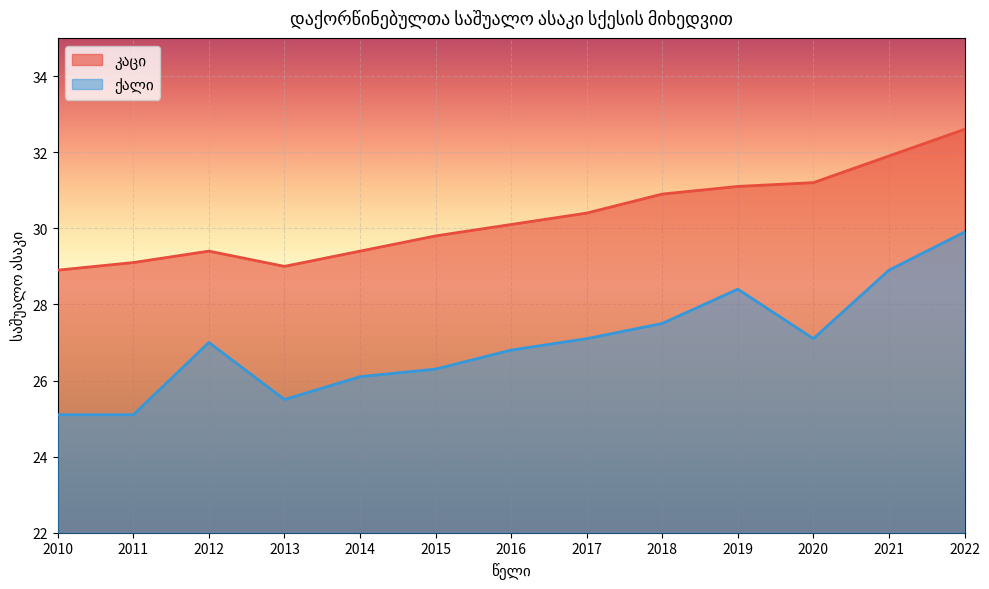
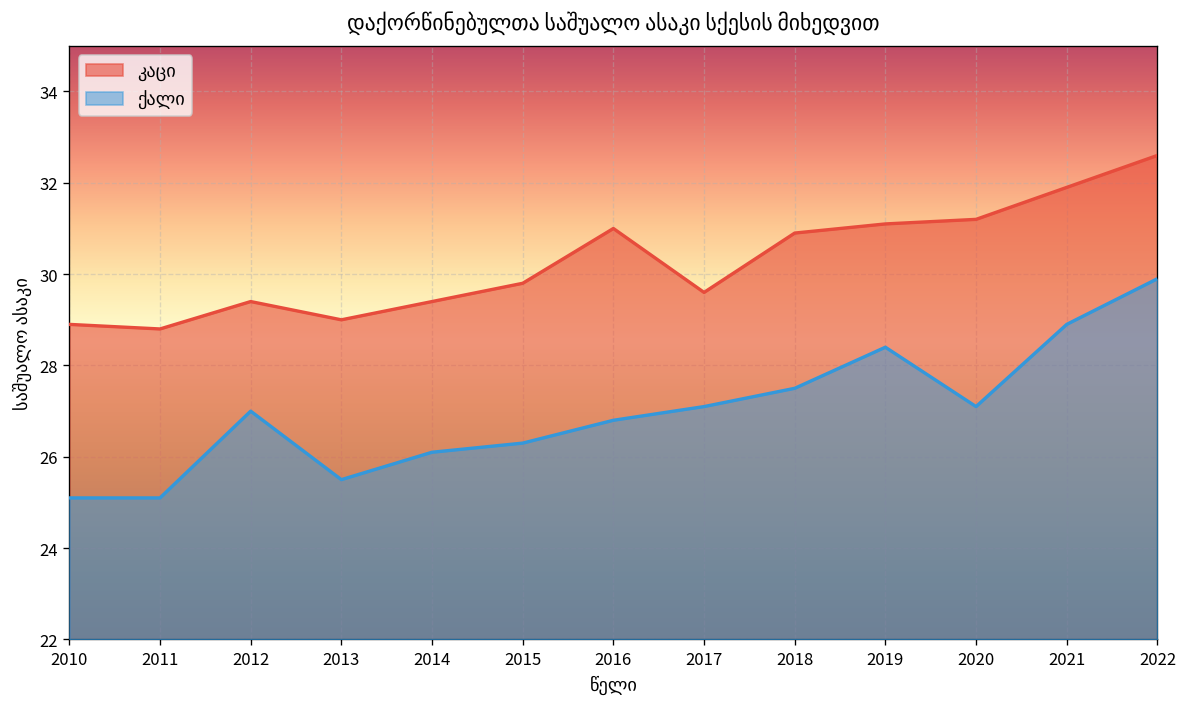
  {
    "კაცი": {
      "2010": 28.9,
-     "2011": 29.1,
+     "2011": 28.8,
      "2012": 29.4,
      "2013": 29.0,
      "2014": 29.4,
      "2015": 29.8,
-     "2016": 30.1,
-     "2017": 30.4,
+     "2016": 31.0,
+     "2017": 29.6,
      "2018": 30.9,
      "2019": 31.1,
      "2020": 31.2,
      "2021": 31.9,
      "2022": 32.6
    },
    "ქალი": {
      "2010": 25.1,
      "2011": 25.1,
      "2012": 27.0,
      "2013": 25.5,
      "2014": 26.1,
      "2015": 26.3,
      "2016": 26.8,
      "2017": 27.1,
      "2018": 27.5,
      "2019": 28.4,
      "2020": 27.1,
      "2021": 28.9,
      "2022": 29.9
    }
  }
